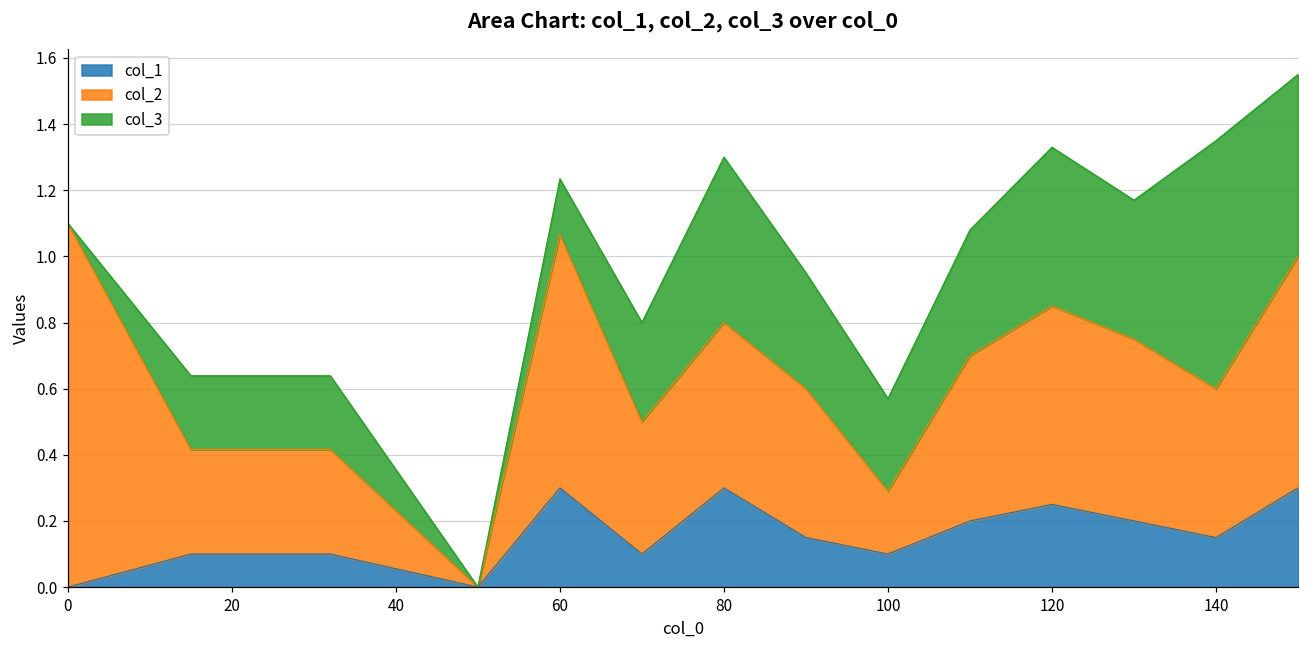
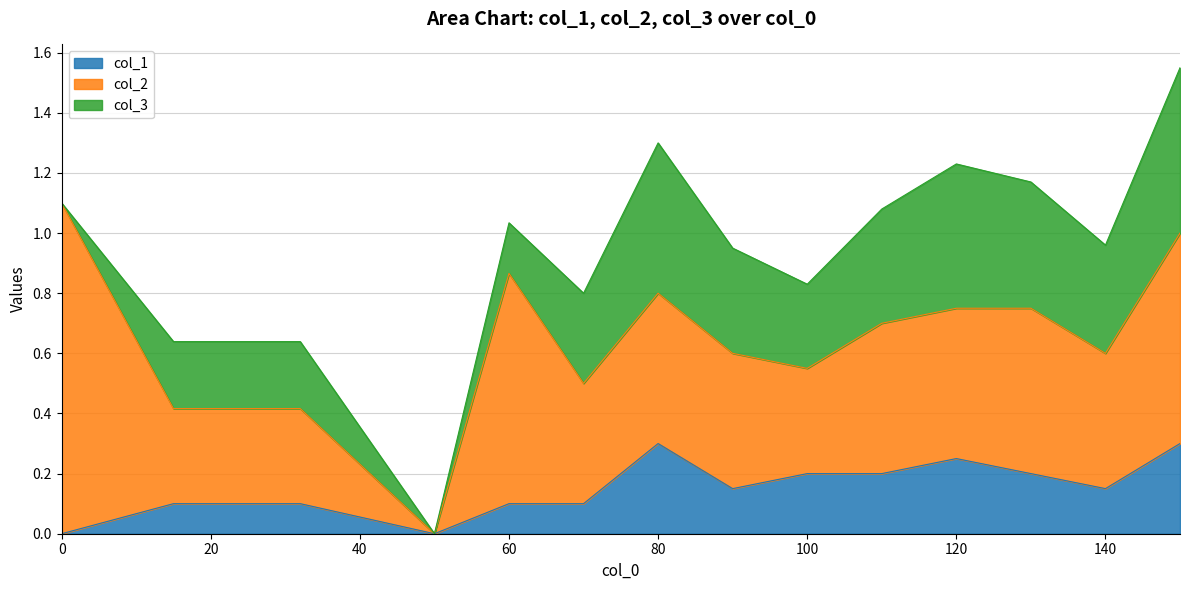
  {
    "col_1": {
      "0": 0.0,
-     "60": 0.3,
+     "60": 0.1,
      "80": 0.3,
-     "100": 0.1,
+     "100": 0.2,
      "120": 0.25,
      "140": 0.15
    },
    "col_2": {
      "60": 0.77,
      "80": 0.50,
-     "100": 0.19,
-     "120": 0.6,
+     "100": 0.35,
+     "120": 0.5,
      "140": 0.45
    },
    "col_3": {
      "60": 0.17,
      "80": 0.50,
      "100": 0.28,
      "120": 0.48,
-     "140": 0.75
+     "140": 0.36
    }
  }
